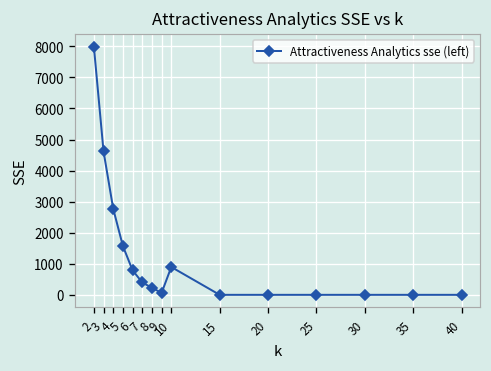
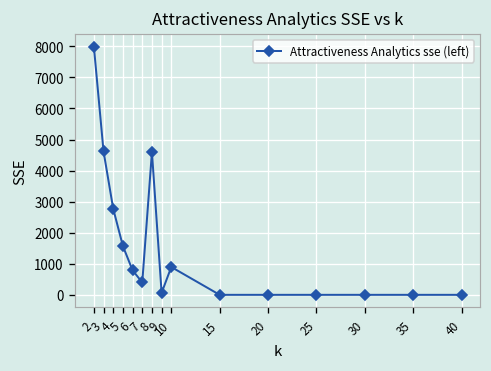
  {
    "2": 8000,
    "3": 4600,
    "4": 2800,
    "5": 1600,
    "6": 800,
    "7": 400,
-   "8": 200,
+   "8": 4600,
    "9": 100,
    "10": 900,
    "15": 0,
    "20": 0,
    "25": 0,
    "30": 0,
    "35": 0,
    "40": 0
  }
